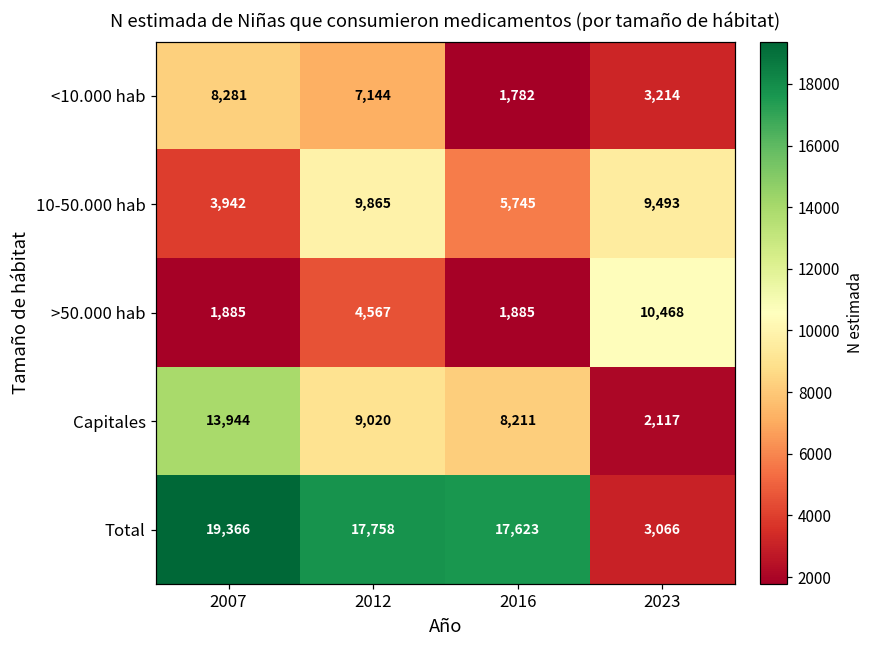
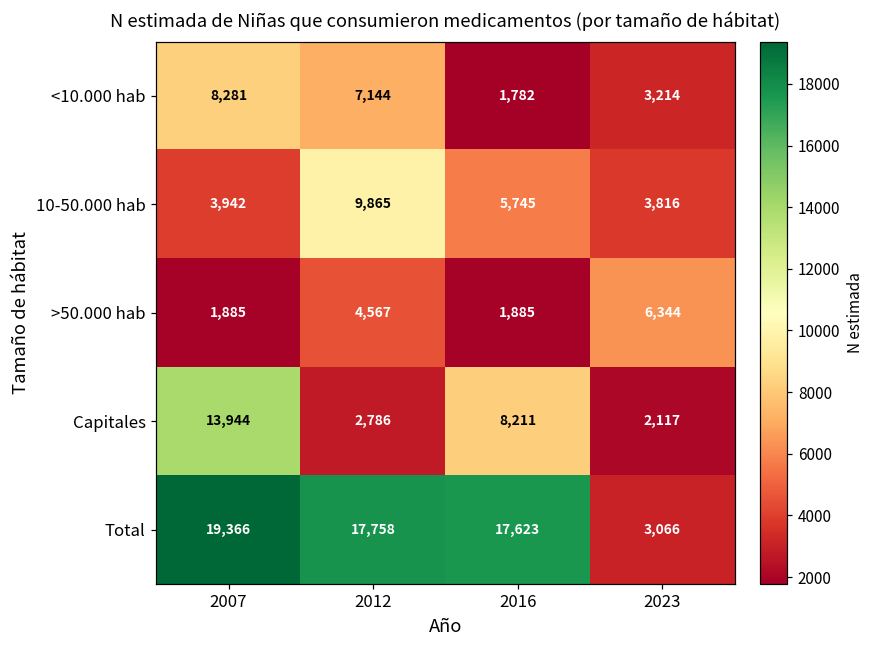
  {
    "<10.000 hab": {
      "2007": "8,281",
      "2012": "7,144",
      "2016": "1,782",
      "2023": "3,214"
    },
    "10-50.000 hab": {
      "2007": "3,942",
      "2012": "9,865",
      "2016": "5,745",
-     "2023": "9,493"
+     "2023": "3,816"
    },
    ">50.000 hab": {
      "2007": "1,885",
      "2012": "4,567",
      "2016": "1,885",
-     "2023": "10,468"
+     "2023": "6,344"
    },
    "Capitales": {
      "2007": "13,944",
-     "2012": "9,020",
+     "2012": "2,786",
      "2016": "8,211",
      "2023": "2,117"
    },
    "Total": {
      "2007": "19,366",
      "2012": "17,758",
      "2016": "17,623",
      "2023": "3,066"
    }
  }
